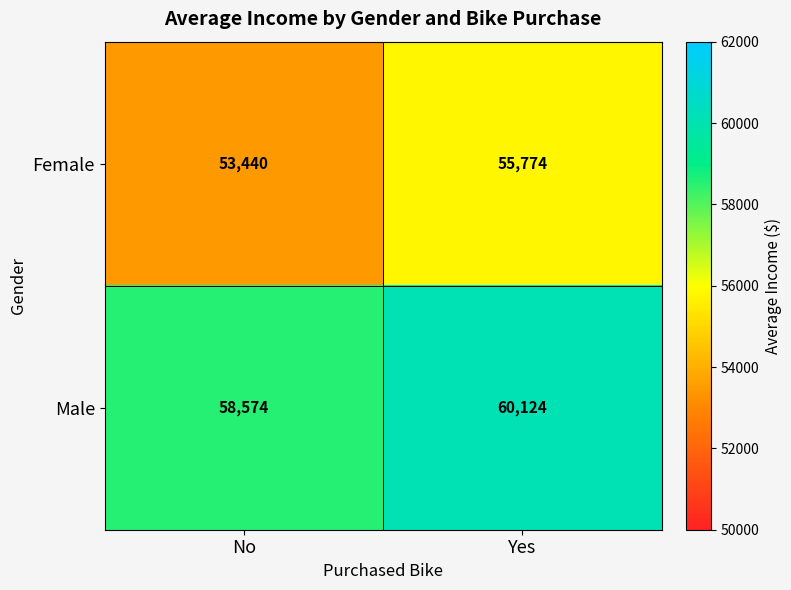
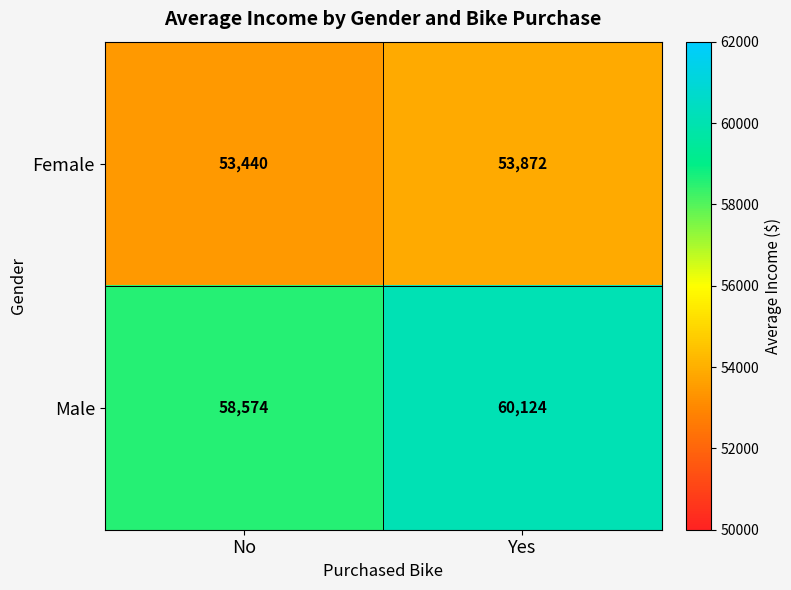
  {
    "Female": {
      "No": "53,440",
-     "Yes": "55,774"
+     "Yes": "53,872"
    },
    "Male": {
      "No": "58,574",
      "Yes": "60,124"
    }
  }
